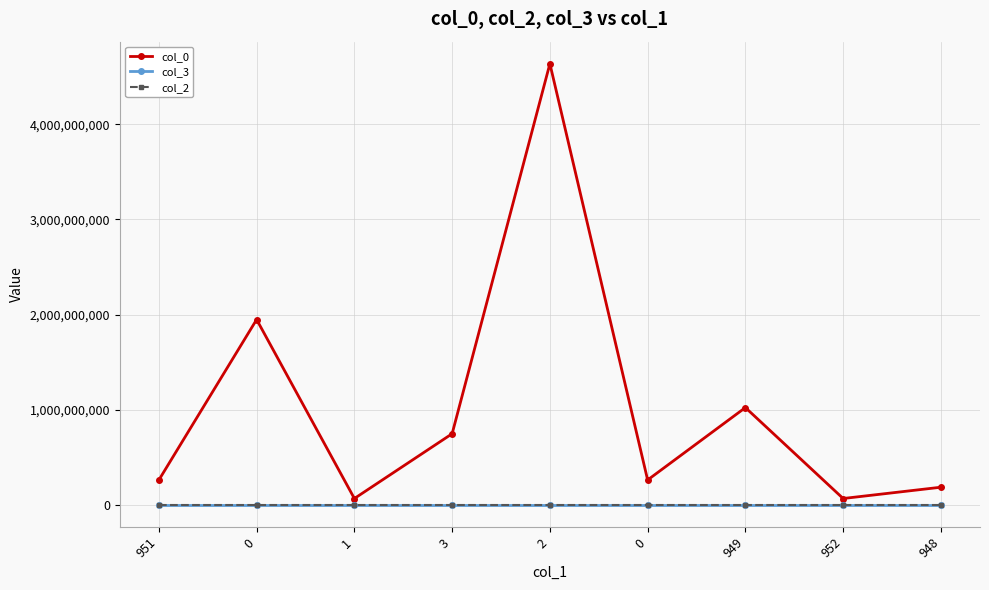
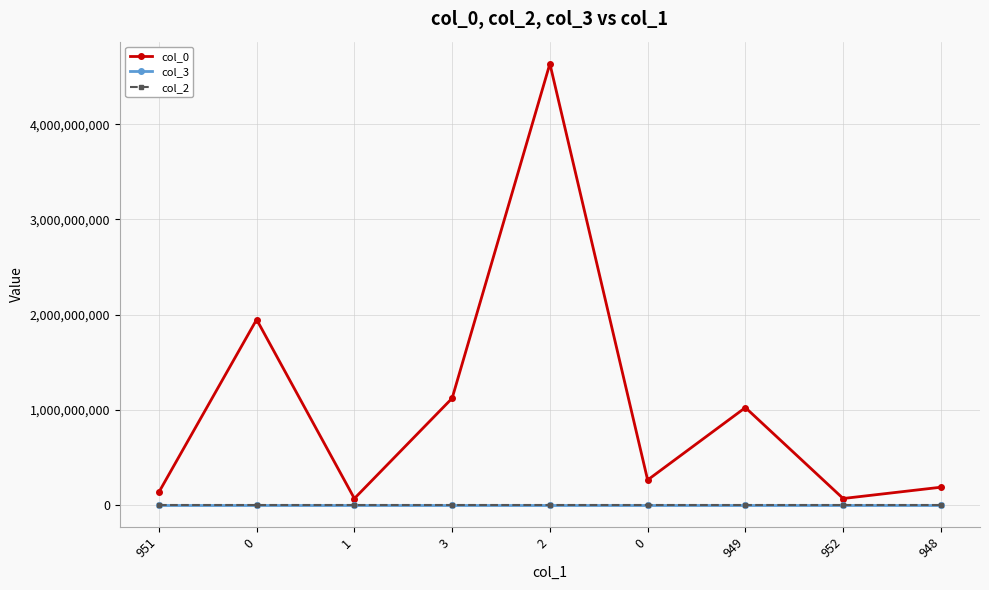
  {
    "col_0": {
-     "951": "300,000,000",
+     "951": "100,000,000",
      "1": "100,000,000",
-     "3": "700,000,000",
+     "3": "1,100,000,000",
      "2": "4,600,000,000",
      "949": "1,000,000,000",
      "952": "100,000,000",
      "948": "200,000,000"
    },
    "col_2": {
      "951": "0",
      "1": "0",
      "3": "0",
      "2": "0",
      "949": "0",
      "952": "0",
      "948": "0"
    }
  }
